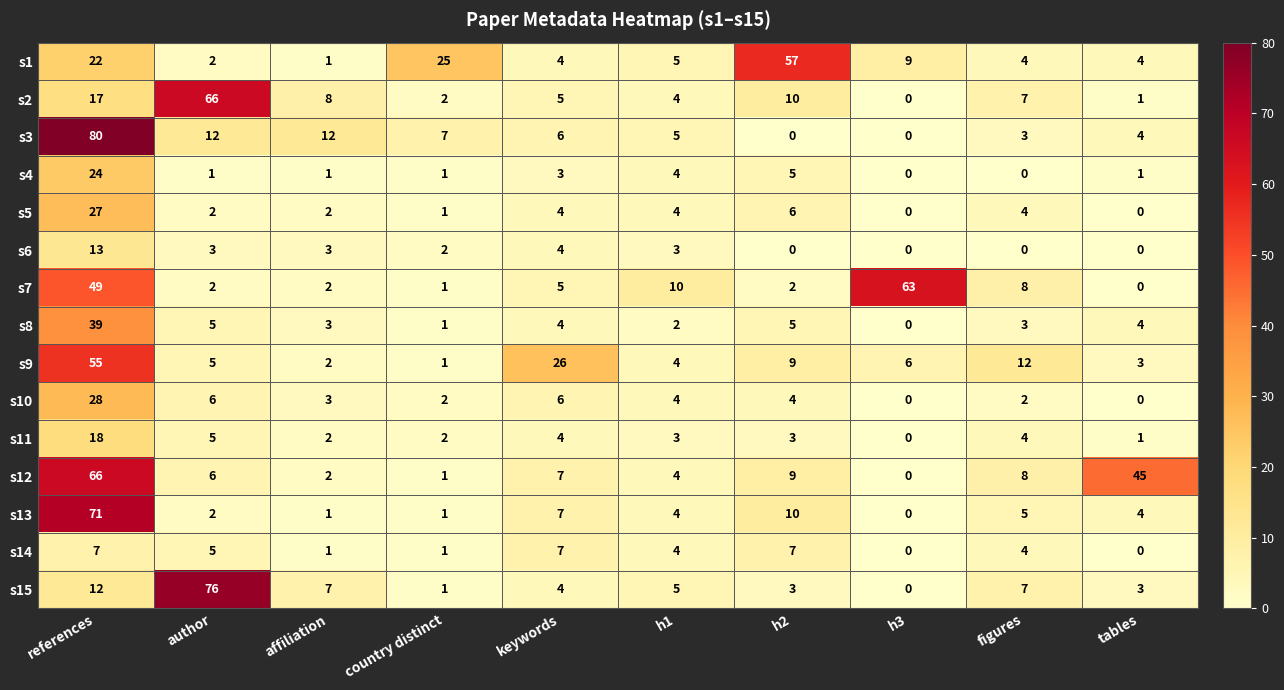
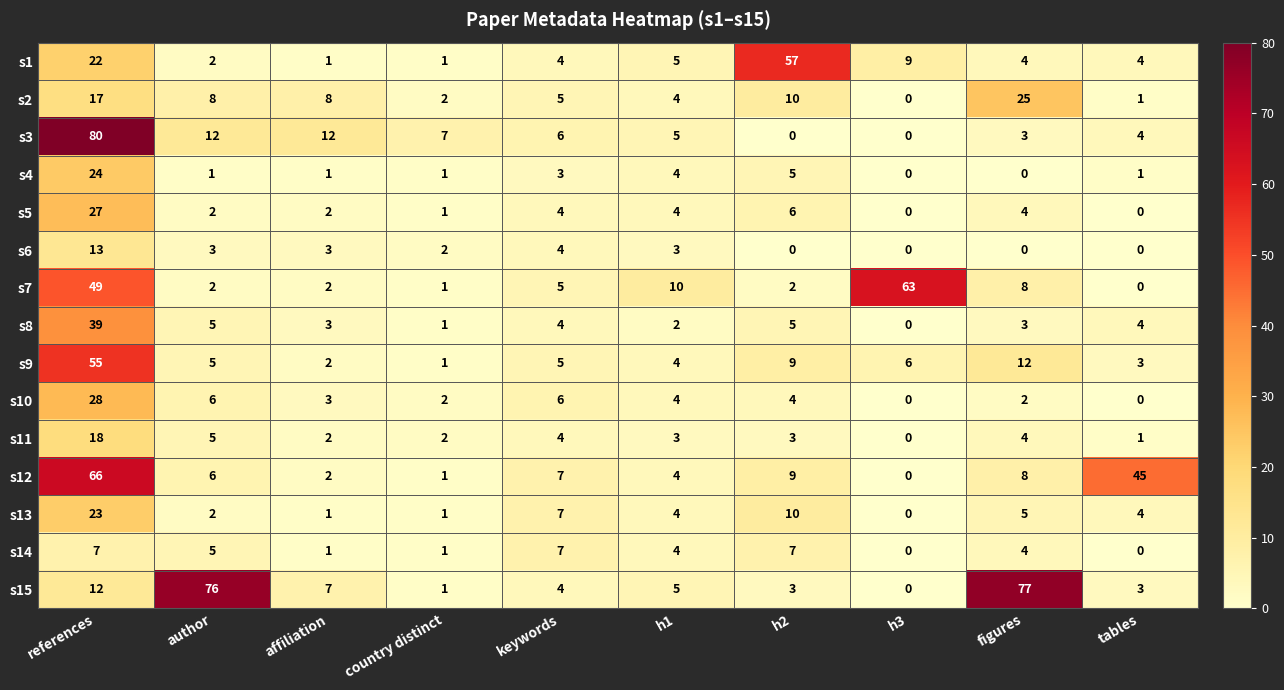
  {
    "s1": {
      "references": 22,
      "author": 2,
      "affiliation": 1,
-     "country distinct": 25,
+     "country distinct": 1,
      "keywords": 4,
      "h1": 5,
      "h2": 57,
      "h3": 9,
      "figures": 4,
      "tables": 4
    },
    "s2": {
      "references": 17,
-     "author": 66,
+     "author": 8,
      "affiliation": 8,
      "country distinct": 2,
      "keywords": 5,
      "h1": 4,
      "h2": 10,
      "h3": 0,
-     "figures": 7,
+     "figures": 25,
      "tables": 1
    },
    "s3": {
      "references": 80,
      "author": 12,
      "affiliation": 12,
      "country distinct": 7,
      "keywords": 6,
      "h1": 5,
      "h2": 0,
      "h3": 0,
      "figures": 3,
      "tables": 4
    },
    "s4": {
      "references": 24,
      "author": 1,
      "affiliation": 1,
      "country distinct": 1,
      "keywords": 3,
      "h1": 4,
      "h2": 5,
      "h3": 0,
      "figures": 0,
      "tables": 1
    },
    "s5": {
      "references": 27,
      "author": 2,
      "affiliation": 2,
      "country distinct": 1,
      "keywords": 4,
      "h1": 4,
      "h2": 6,
      "h3": 0,
      "figures": 4,
      "tables": 0
    },
    "s6": {
      "references": 13,
      "author": 3,
      "affiliation": 3,
      "country distinct": 2,
      "keywords": 4,
      "h1": 3,
      "h2": 0,
      "h3": 0,
      "figures": 0,
      "tables": 0
    },
    "s7": {
      "references": 49,
      "author": 2,
      "affiliation": 2,
      "country distinct": 1,
      "keywords": 5,
      "h1": 10,
      "h2": 2,
      "h3": 63,
      "figures": 8,
      "tables": 0
    },
    "s8": {
      "references": 39,
      "author": 5,
      "affiliation": 3,
      "country distinct": 1,
      "keywords": 4,
      "h1": 2,
      "h2": 5,
      "h3": 0,
      "figures": 3,
      "tables": 4
    },
    "s9": {
      "references": 55,
      "author": 5,
      "affiliation": 2,
      "country distinct": 1,
-     "keywords": 26,
+     "keywords": 5,
      "h1": 4,
      "h2": 9,
      "h3": 6,
      "figures": 12,
      "tables": 3
    },
    "s10": {
      "references": 28,
      "author": 6,
      "affiliation": 3,
      "country distinct": 2,
      "keywords": 6,
      "h1": 4,
      "h2": 4,
      "h3": 0,
      "figures": 2,
      "tables": 0
    },
    "s11": {
      "references": 18,
      "author": 5,
      "affiliation": 2,
      "country distinct": 2,
      "keywords": 4,
      "h1": 3,
      "h2": 3,
      "h3": 0,
      "figures": 4,
      "tables": 1
    },
    "s12": {
      "references": 66,
      "author": 6,
      "affiliation": 2,
      "country distinct": 1,
      "keywords": 7,
      "h1": 4,
      "h2": 9,
      "h3": 0,
      "figures": 8,
      "tables": 45
    },
    "s13": {
-     "references": 71,
+     "references": 23,
      "author": 2,
      "affiliation": 1,
      "country distinct": 1,
      "keywords": 7,
      "h1": 4,
      "h2": 10,
      "h3": 0,
      "figures": 5,
      "tables": 4
    },
    "s14": {
      "references": 7,
      "author": 5,
      "affiliation": 1,
      "country distinct": 1,
      "keywords": 7,
      "h1": 4,
      "h2": 7,
      "h3": 0,
      "figures": 4,
      "tables": 0
    },
    "s15": {
      "references": 12,
      "author": 76,
      "affiliation": 7,
      "country distinct": 1,
      "keywords": 4,
      "h1": 5,
      "h2": 3,
      "h3": 0,
-     "figures": 7,
+     "figures": 77,
      "tables": 3
    }
  }
